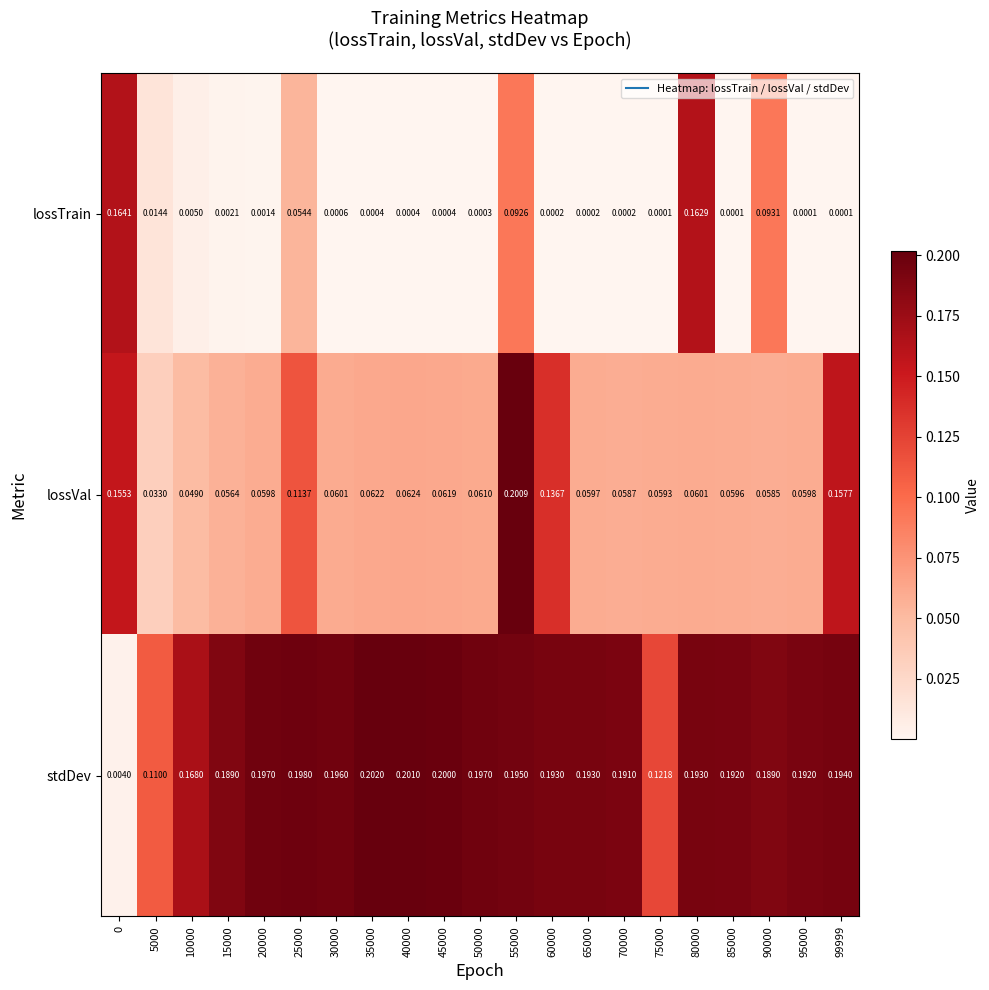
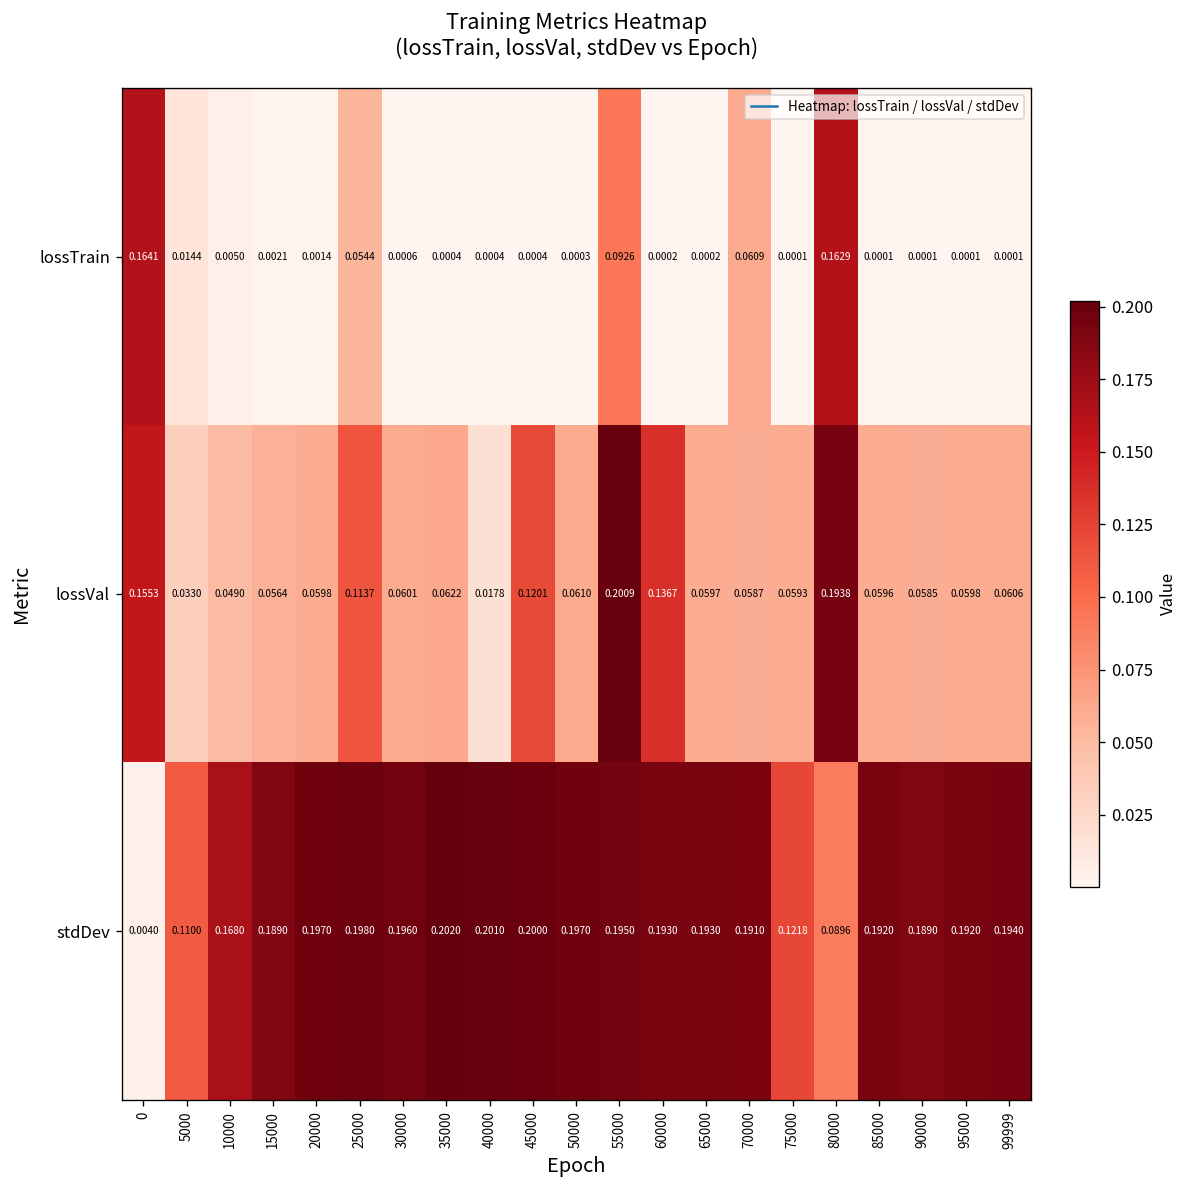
  {
    "lossTrain": {
      "0": 0.1641,
      "5000": 0.0144,
      "10000": 0.0050,
      "15000": 0.0021,
      "20000": 0.0014,
      "25000": 0.0544,
      "30000": 0.0006,
      "35000": 0.0004,
      "40000": 0.0004,
      "45000": 0.0004,
      "50000": 0.0003,
      "55000": 0.0926,
      "60000": 0.0002,
      "65000": 0.0002,
-     "70000": 0.0002,
+     "70000": 0.0609,
      "75000": 0.0001,
      "80000": 0.1629,
      "85000": 0.0001,
-     "90000": 0.0931,
+     "90000": 0.0001,
      "95000": 0.0001,
      "99999": 0.0001
    },
    "lossVal": {
      "0": 0.1553,
      "5000": 0.0330,
      "10000": 0.0490,
      "15000": 0.0564,
      "20000": 0.0598,
      "25000": 0.1137,
      "30000": 0.0601,
      "35000": 0.0622,
-     "40000": 0.0624,
-     "45000": 0.0619,
+     "40000": 0.0178,
+     "45000": 0.1201,
      "50000": 0.0610,
      "55000": 0.2009,
      "60000": 0.1367,
      "65000": 0.0597,
      "70000": 0.0587,
      "75000": 0.0593,
-     "80000": 0.0601,
+     "80000": 0.1938,
      "85000": 0.0596,
      "90000": 0.0585,
      "95000": 0.0598,
-     "99999": 0.1577
+     "99999": 0.0606
    },
    "stdDev": {
      "0": 0.0040,
      "5000": 0.1100,
      "10000": 0.1680,
      "15000": 0.1890,
      "20000": 0.1970,
      "25000": 0.1980,
      "30000": 0.1960,
      "35000": 0.2020,
      "40000": 0.2010,
      "45000": 0.2000,
      "50000": 0.1970,
      "55000": 0.1950,
      "60000": 0.1930,
      "65000": 0.1930,
      "70000": 0.1910,
      "75000": 0.1218,
-     "80000": 0.1930,
+     "80000": 0.0896,
      "85000": 0.1920,
      "90000": 0.1890,
      "95000": 0.1920,
      "99999": 0.1940
    }
  }
